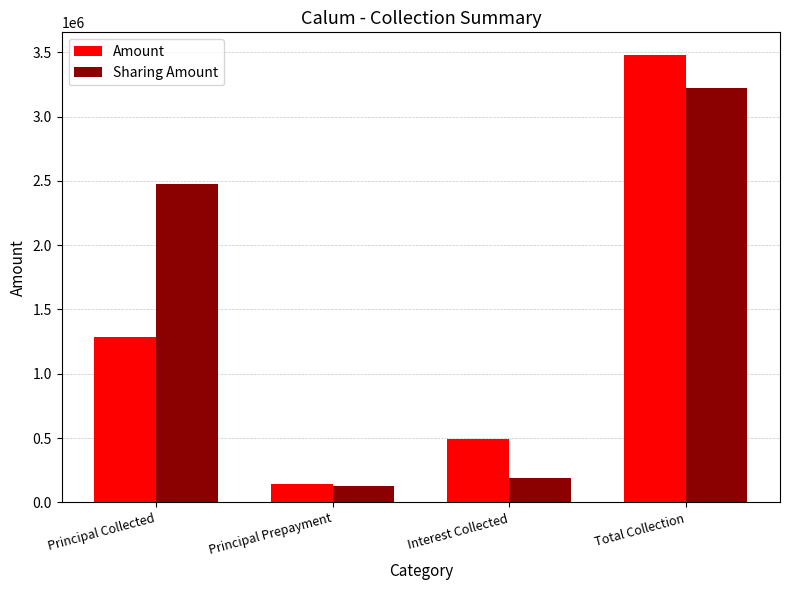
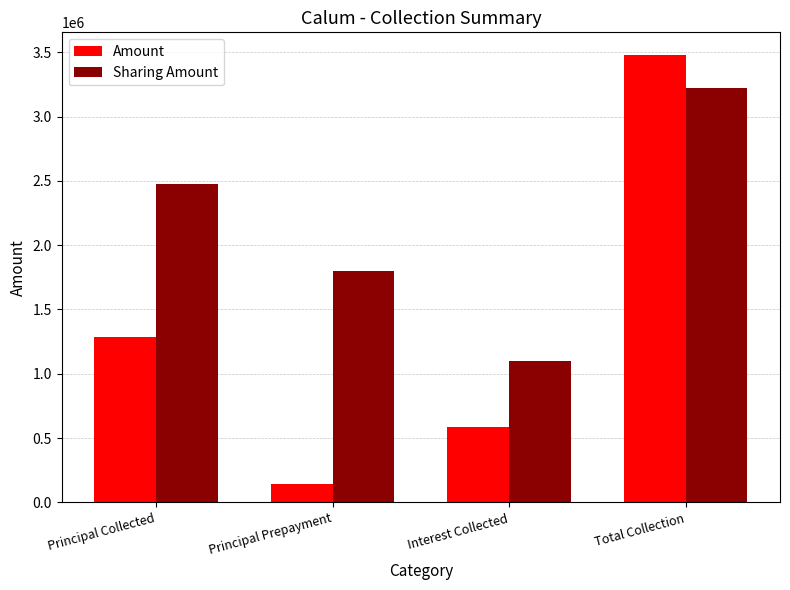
  {
    "Amount": {
      "Principal Collected": 1280000,
      "Principal Prepayment": 140000,
-     "Interest Collected": 490000,
+     "Interest Collected": 590000,
      "Total Collection": 3480000
    },
    "Sharing Amount": {
      "Principal Collected": 2470000,
-     "Principal Prepayment": 130000,
-     "Interest Collected": 190000,
+     "Principal Prepayment": 1800000,
+     "Interest Collected": 1100000,
      "Total Collection": 3220000
    }
  }
